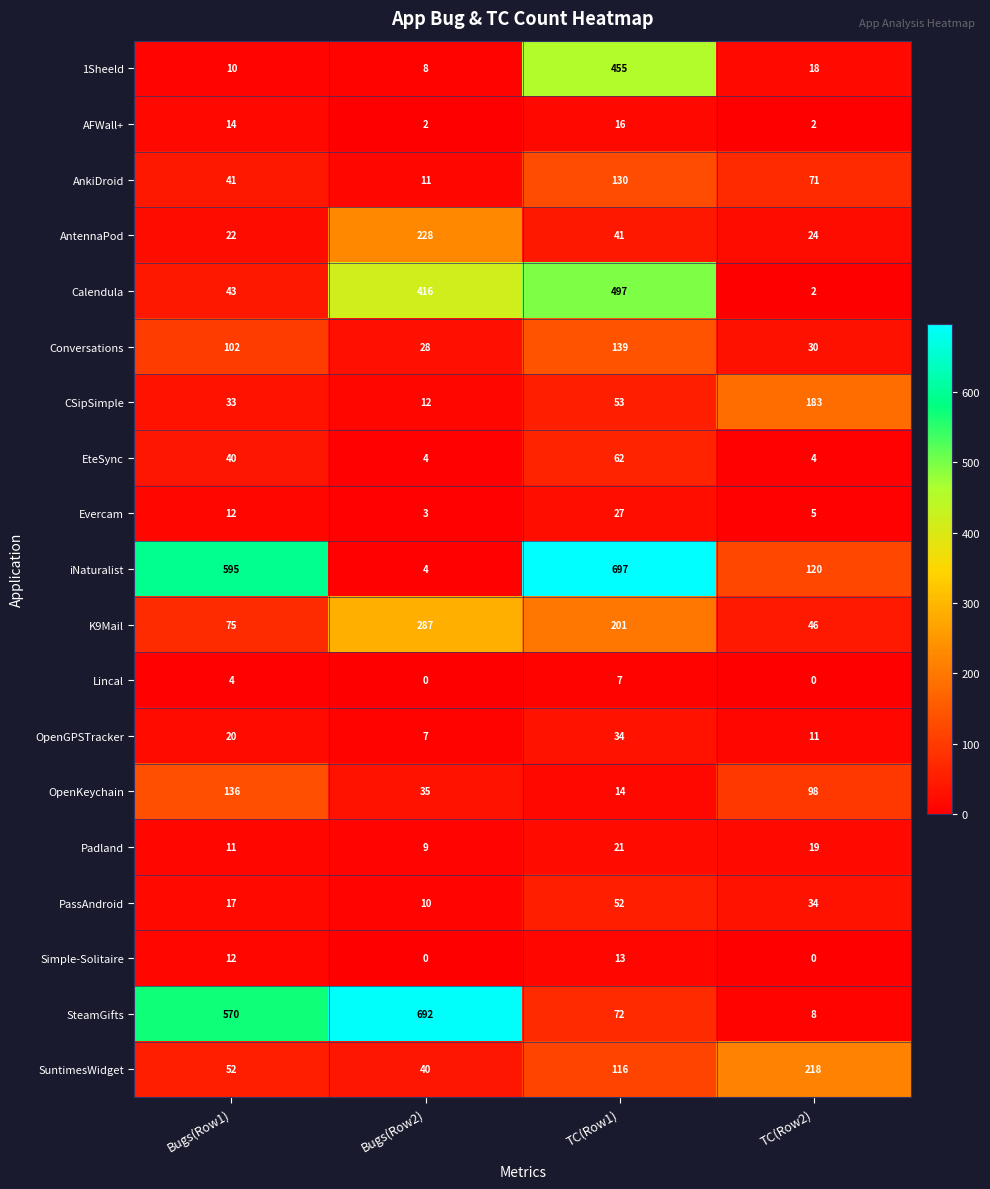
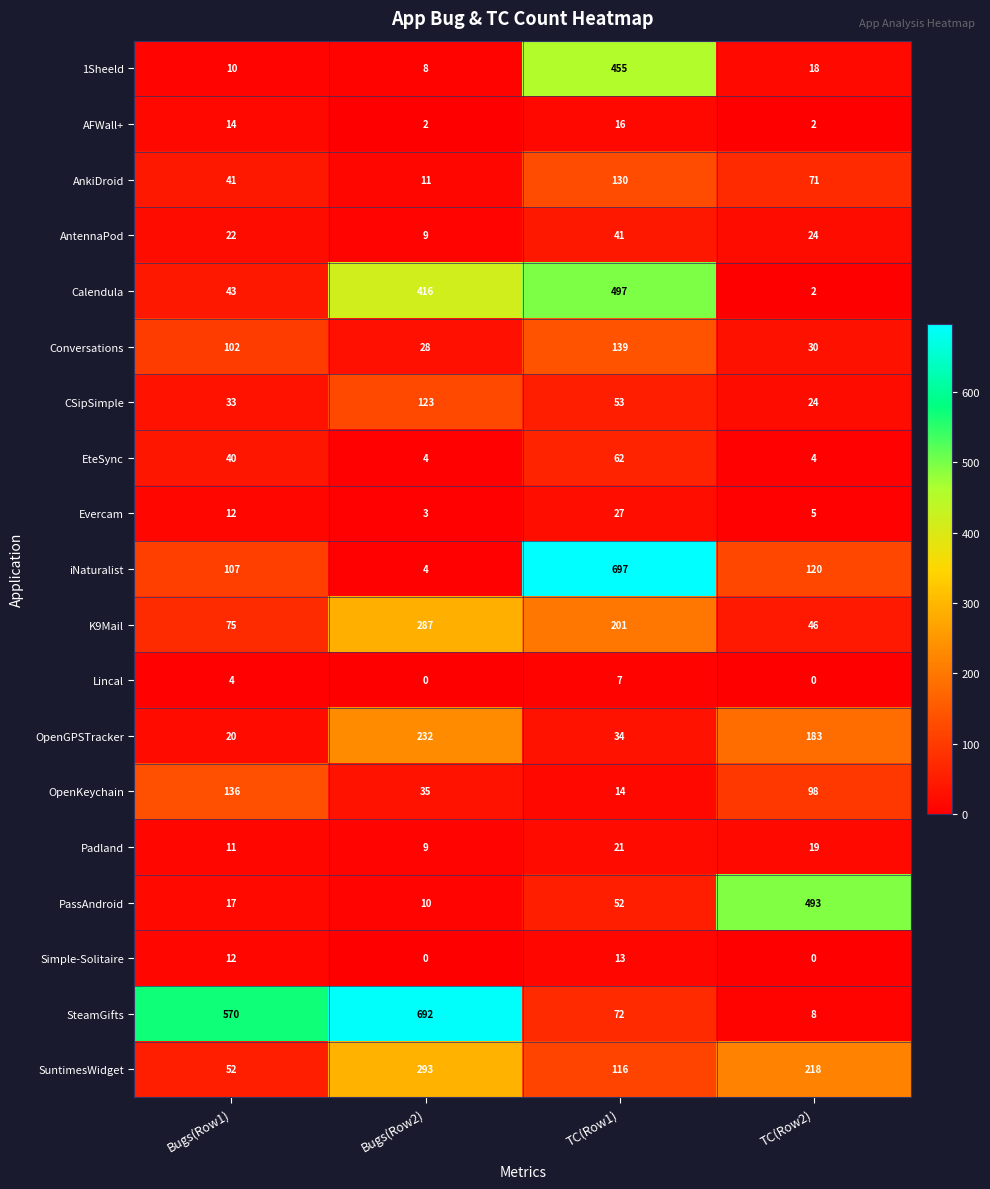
  {
    "1Sheeld": {
      "Bugs(Row1)": 10,
      "Bugs(Row2)": 8,
      "TC(Row1)": 455,
      "TC(Row2)": 18
    },
    "AFWall+": {
      "Bugs(Row1)": 14,
      "Bugs(Row2)": 2,
      "TC(Row1)": 16,
      "TC(Row2)": 2
    },
    "AnkiDroid": {
      "Bugs(Row1)": 41,
      "Bugs(Row2)": 11,
      "TC(Row1)": 130,
      "TC(Row2)": 71
    },
    "AntennaPod": {
      "Bugs(Row1)": 22,
-     "Bugs(Row2)": 228,
+     "Bugs(Row2)": 9,
      "TC(Row1)": 41,
      "TC(Row2)": 24
    },
    "Calendula": {
      "Bugs(Row1)": 43,
      "Bugs(Row2)": 416,
      "TC(Row1)": 497,
      "TC(Row2)": 2
    },
    "Conversations": {
      "Bugs(Row1)": 102,
      "Bugs(Row2)": 28,
      "TC(Row1)": 139,
      "TC(Row2)": 30
    },
    "CSipSimple": {
      "Bugs(Row1)": 33,
-     "Bugs(Row2)": 12,
+     "Bugs(Row2)": 123,
      "TC(Row1)": 53,
-     "TC(Row2)": 183
+     "TC(Row2)": 24
    },
    "EteSync": {
      "Bugs(Row1)": 40,
      "Bugs(Row2)": 4,
      "TC(Row1)": 62,
      "TC(Row2)": 4
    },
    "Evercam": {
      "Bugs(Row1)": 12,
      "Bugs(Row2)": 3,
      "TC(Row1)": 27,
      "TC(Row2)": 5
    },
    "iNaturalist": {
-     "Bugs(Row1)": 595,
+     "Bugs(Row1)": 107,
      "Bugs(Row2)": 4,
      "TC(Row1)": 697,
      "TC(Row2)": 120
    },
    "K9Mail": {
      "Bugs(Row1)": 75,
      "Bugs(Row2)": 287,
      "TC(Row1)": 201,
      "TC(Row2)": 46
    },
    "Lincal": {
      "Bugs(Row1)": 4,
      "Bugs(Row2)": 0,
      "TC(Row1)": 7,
      "TC(Row2)": 0
    },
    "OpenGPSTracker": {
      "Bugs(Row1)": 20,
-     "Bugs(Row2)": 7,
+     "Bugs(Row2)": 232,
      "TC(Row1)": 34,
-     "TC(Row2)": 11
+     "TC(Row2)": 183
    },
    "OpenKeychain": {
      "Bugs(Row1)": 136,
      "Bugs(Row2)": 35,
      "TC(Row1)": 14,
      "TC(Row2)": 98
    },
    "Padland": {
      "Bugs(Row1)": 11,
      "Bugs(Row2)": 9,
      "TC(Row1)": 21,
      "TC(Row2)": 19
    },
    "PassAndroid": {
      "Bugs(Row1)": 17,
      "Bugs(Row2)": 10,
      "TC(Row1)": 52,
-     "TC(Row2)": 34
+     "TC(Row2)": 493
    },
    "Simple-Solitaire": {
      "Bugs(Row1)": 12,
      "Bugs(Row2)": 0,
      "TC(Row1)": 13,
      "TC(Row2)": 0
    },
    "SteamGifts": {
      "Bugs(Row1)": 570,
      "Bugs(Row2)": 692,
      "TC(Row1)": 72,
      "TC(Row2)": 8
    },
    "SuntimesWidget": {
      "Bugs(Row1)": 52,
-     "Bugs(Row2)": 40,
+     "Bugs(Row2)": 293,
      "TC(Row1)": 116,
      "TC(Row2)": 218
    }
  }
